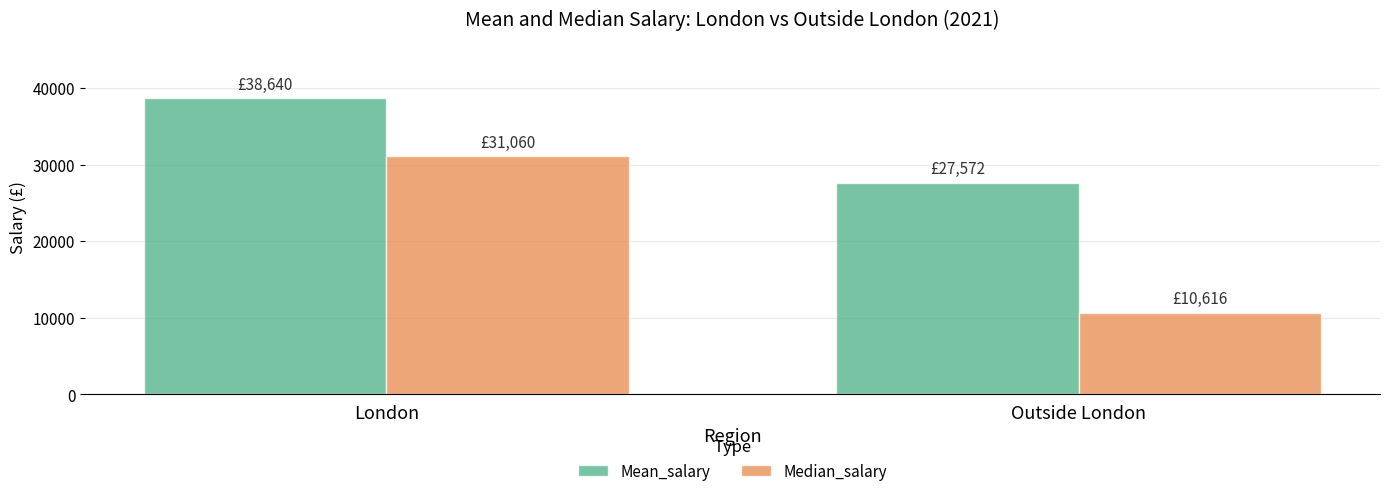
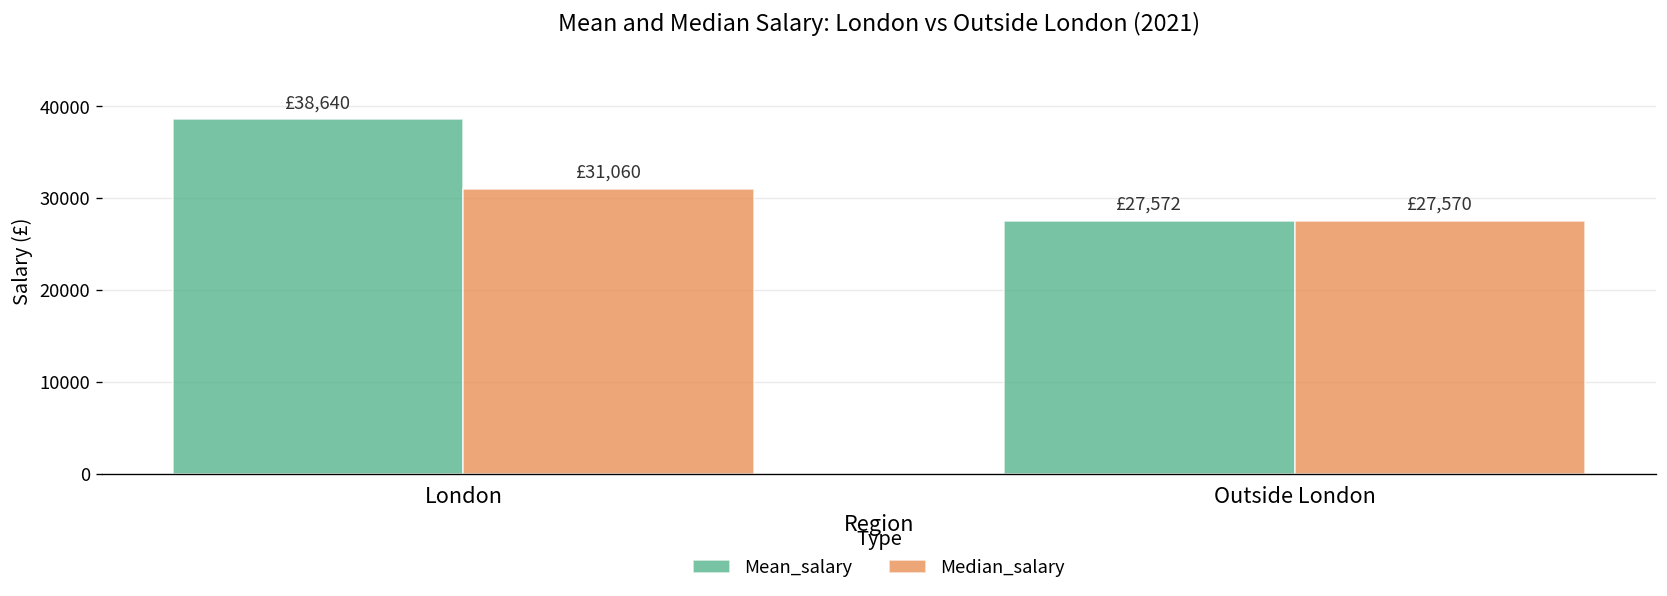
  {
    "Mean_salary": {
      "London": "£38,640",
      "Outside London": "£27,572"
    },
    "Median_salary": {
      "London": "£31,060",
-     "Outside London": "£10,616"
+     "Outside London": "£27,570"
    }
  }
